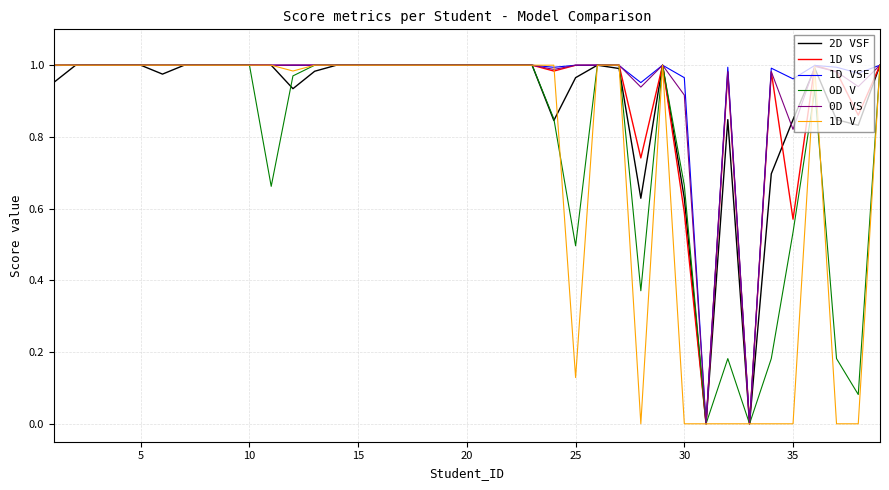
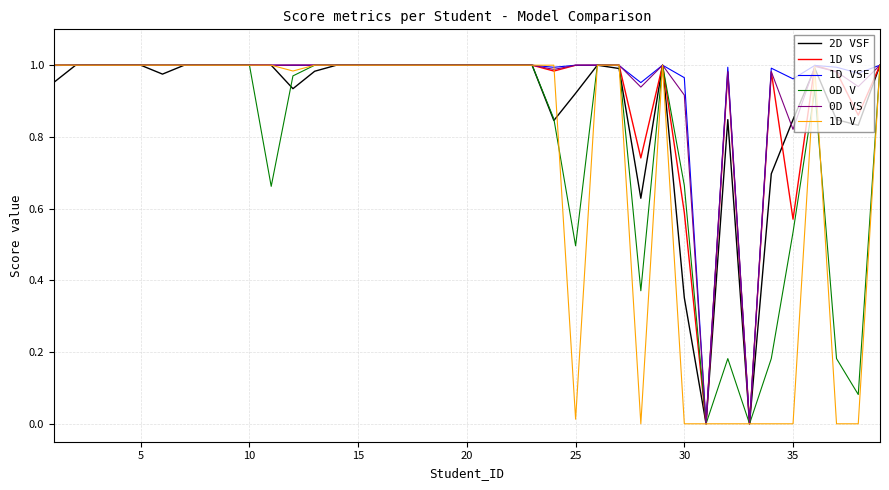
  {
    "2D VSF": {
-     "25": 0.97,
-     "30": 0.63,
+     "25": 0.92,
+     "30": 0.35,
      "35": 0.85
    },
    "1D VS": {
      "30": 0.59,
      "35": 0.57
    },
    "1D VSF": {
      "30": 0.97,
      "35": 0.96
    },
    "OD V": {
      "25": 0.50,
      "30": 0.66,
      "35": 0.53
    },
    "0D VS": {
      "30": 0.92,
      "35": 0.82
    },
    "1D V": {
-     "25": 0.13,
+     "25": 0.01,
      "30": 0.00,
      "35": 0.00
    }
  }
